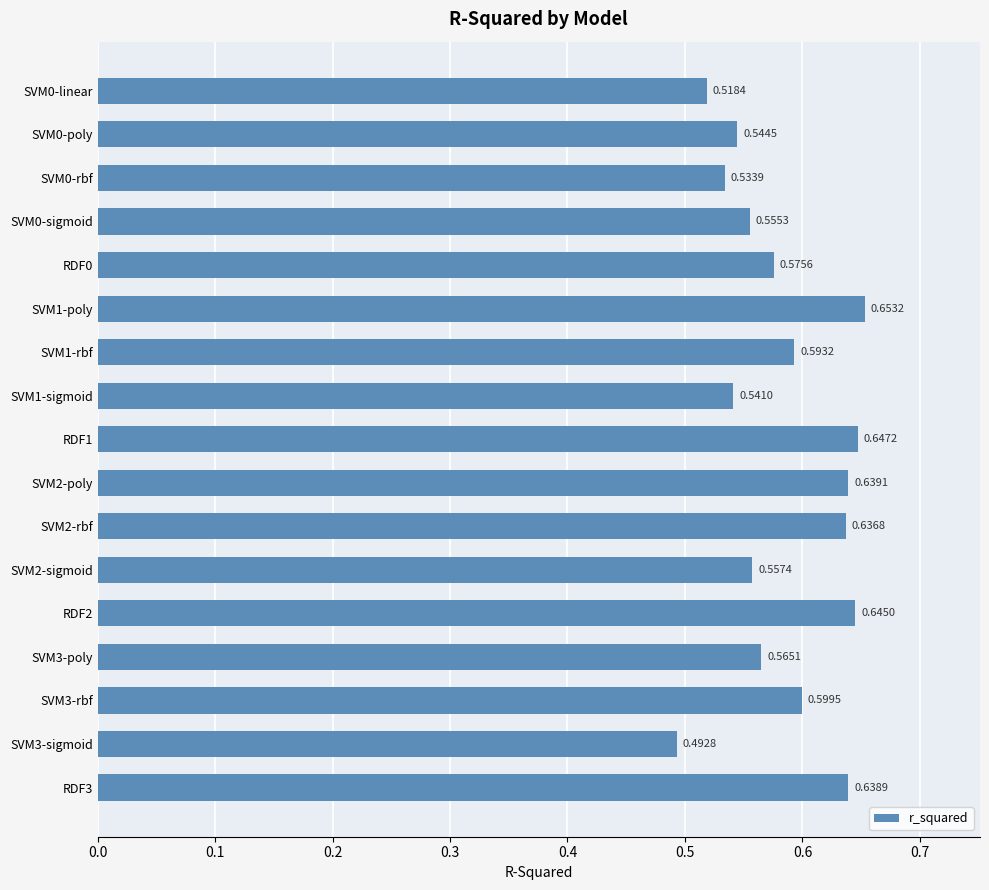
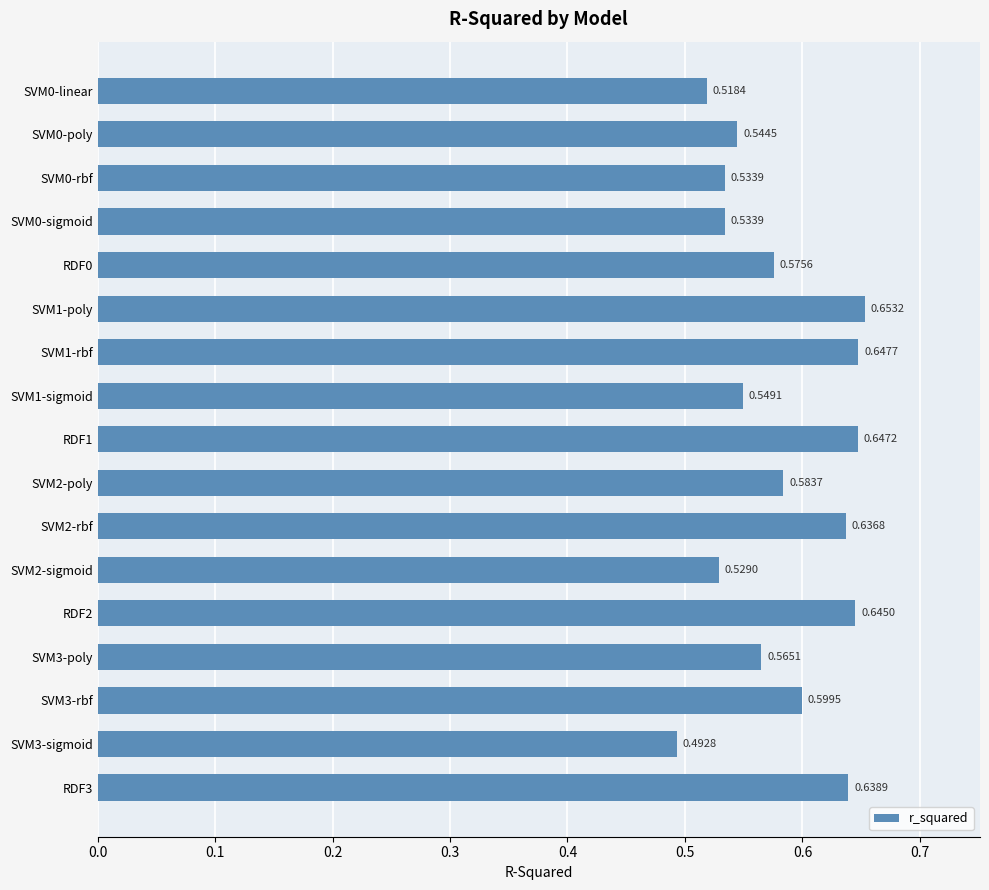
  {
    "SVM0-linear": 0.5184,
    "SVM0-poly": 0.5445,
    "SVM0-rbf": 0.5339,
-   "SVM0-sigmoid": 0.5553,
+   "SVM0-sigmoid": 0.5339,
    "RDF0": 0.5756,
    "SVM1-poly": 0.6532,
-   "SVM1-rbf": 0.5932,
-   "SVM1-sigmoid": 0.5410,
+   "SVM1-rbf": 0.6477,
+   "SVM1-sigmoid": 0.5491,
    "RDF1": 0.6472,
-   "SVM2-poly": 0.6391,
+   "SVM2-poly": 0.5837,
    "SVM2-rbf": 0.6368,
-   "SVM2-sigmoid": 0.5574,
+   "SVM2-sigmoid": 0.5290,
    "RDF2": 0.6450,
    "SVM3-poly": 0.5651,
    "SVM3-rbf": 0.5995,
    "SVM3-sigmoid": 0.4928,
    "RDF3": 0.6389
  }
